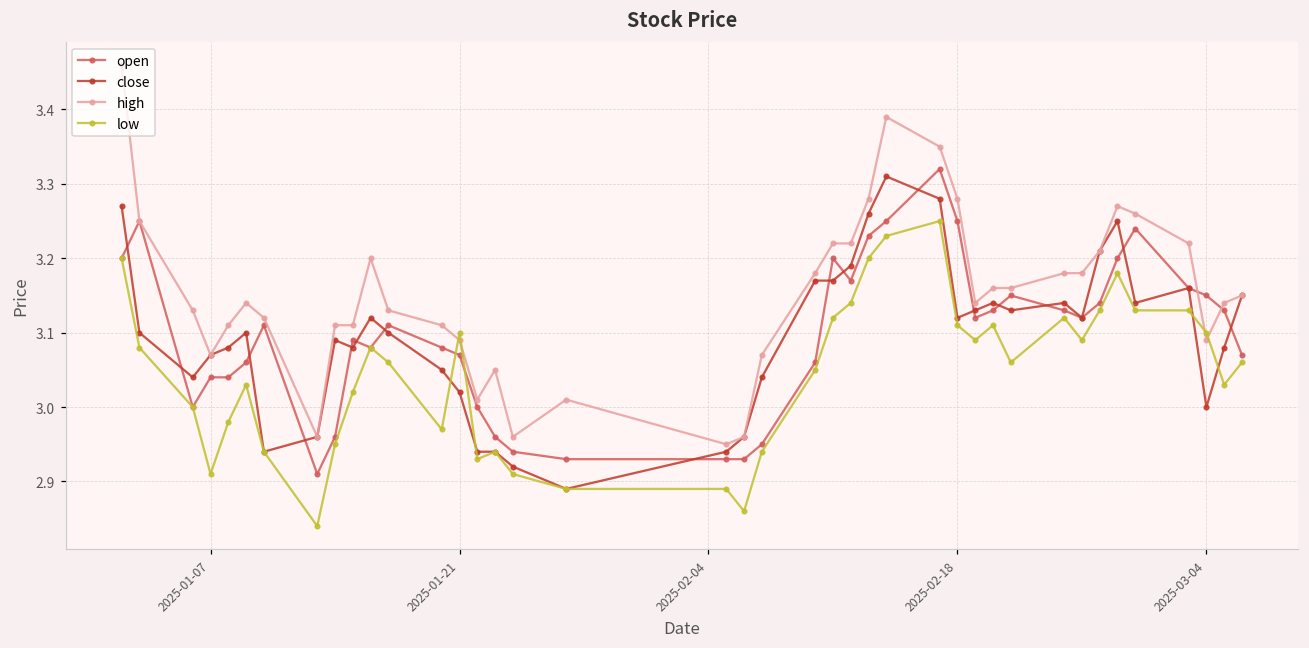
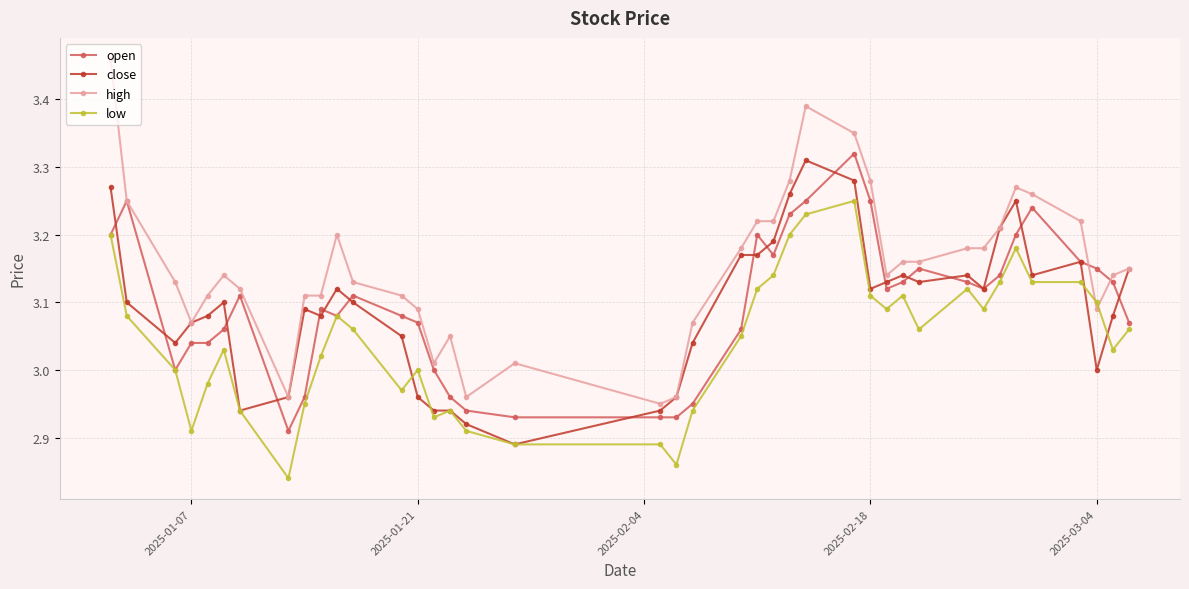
  {
    "open": {
      "2025-01-07": 3.04,
      "2025-01-21": 3.07,
      "2025-02-18": 3.25,
      "2025-03-04": 3.15
    },
    "close": {
-     "2025-01-21": 3.02,
+     "2025-01-21": 2.96,
      "2025-02-18": 3.12,
      "2025-03-04": 3.00
    },
    "high": {
      "2025-01-21": 3.09,
      "2025-02-18": 3.28,
      "2025-03-04": 3.09
    },
    "low": {
      "2025-01-07": 2.91,
-     "2025-01-21": 3.1,
+     "2025-01-21": 3.0,
      "2025-02-18": 3.11,
      "2025-03-04": 3.1
    }
  }
